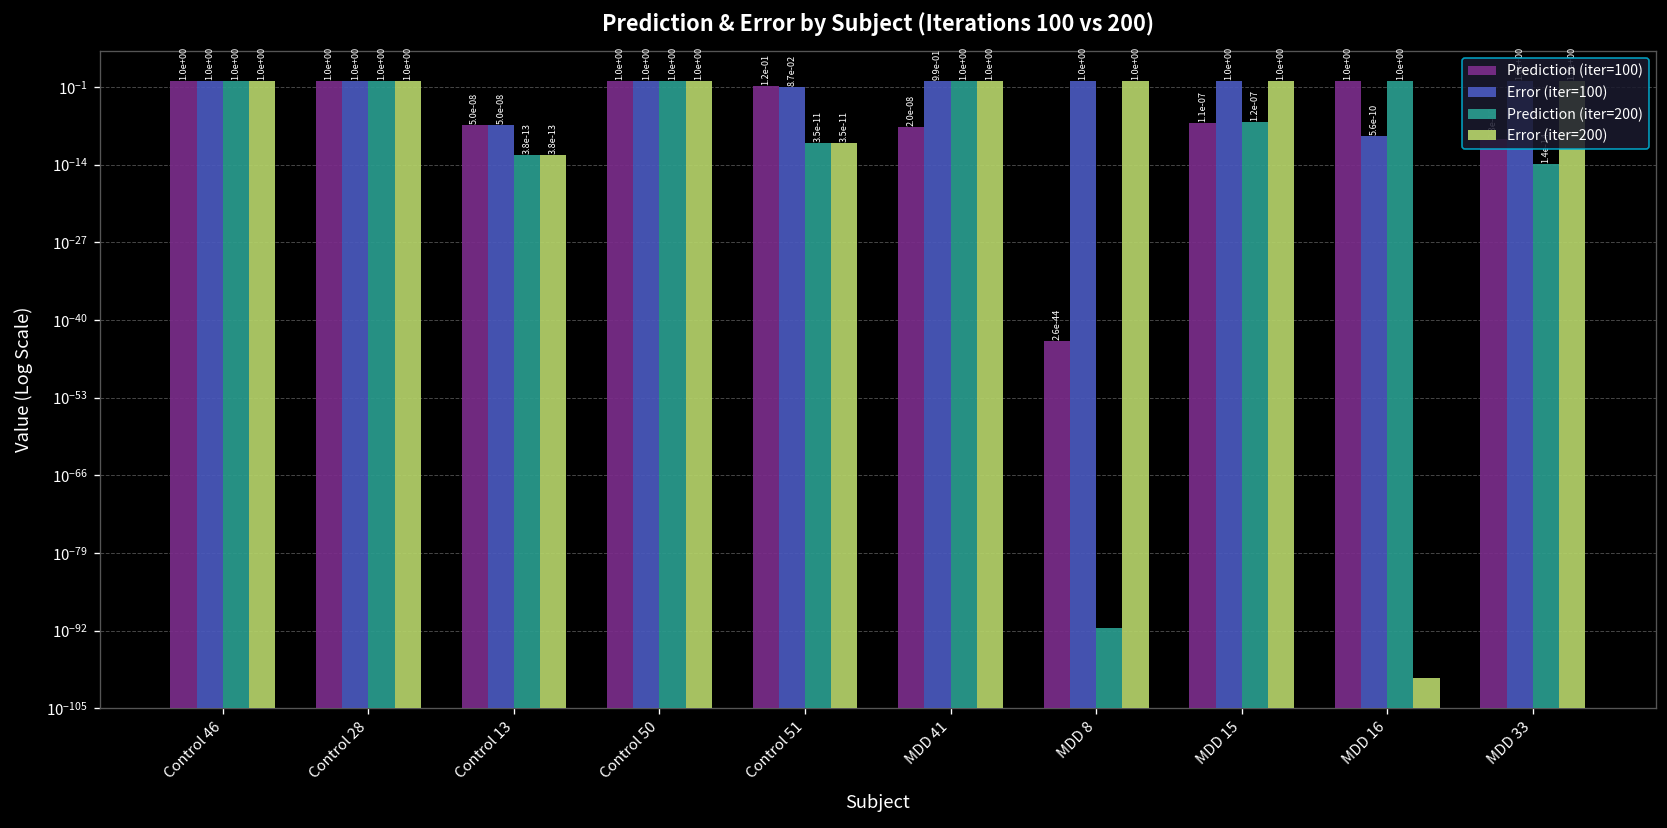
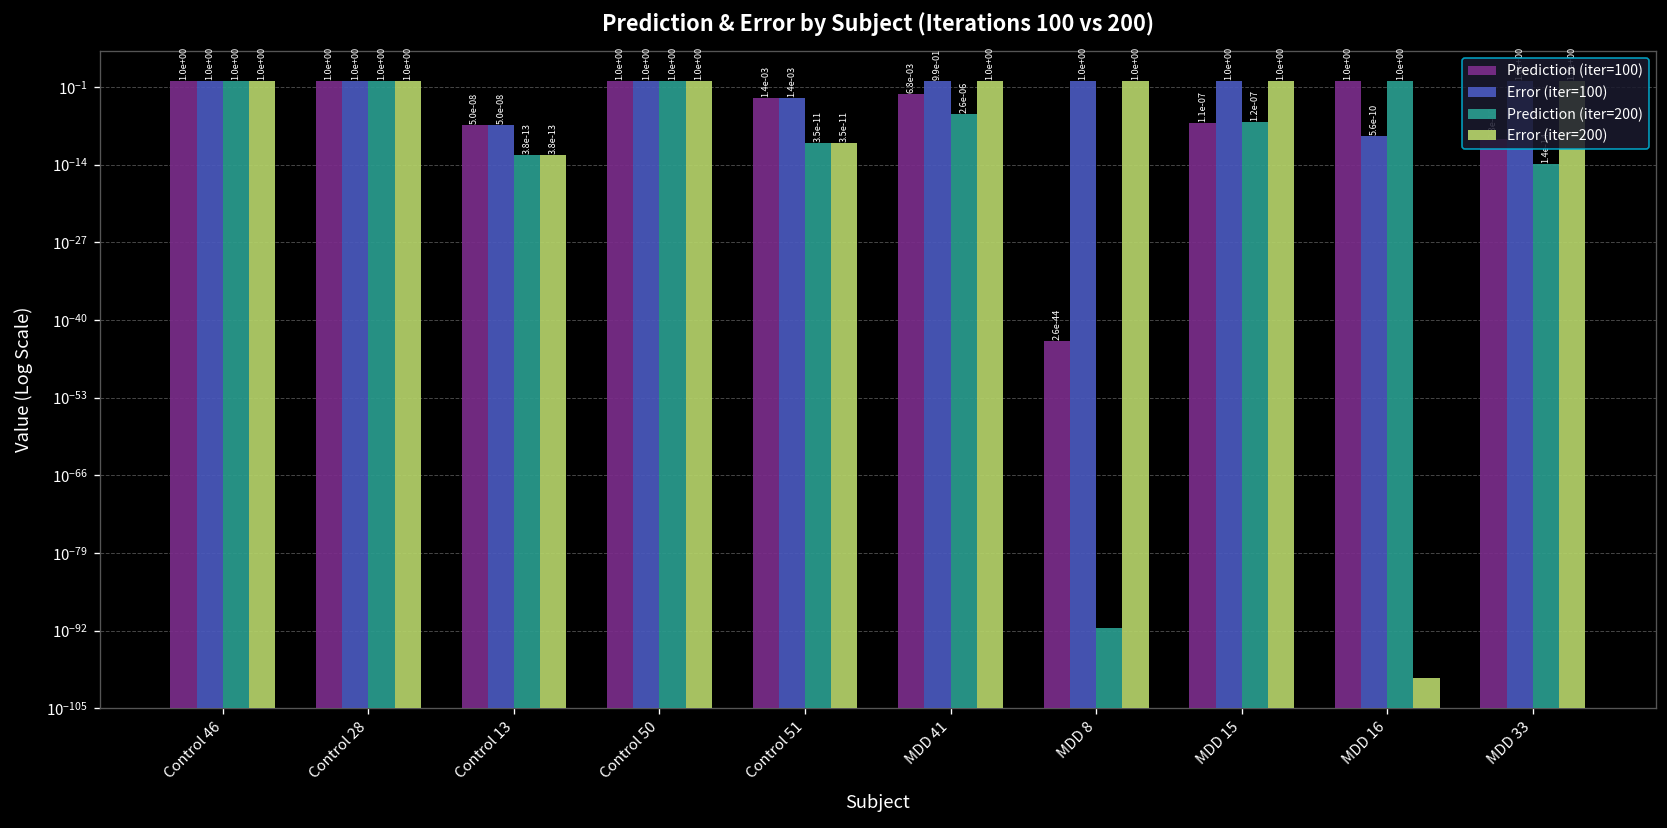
  {
    "Prediction (iter=100)": {
      "Control 46": "1.0e+00",
      "Control 28": "1.0e+00",
      "Control 13": "5.0e-08",
      "Control 50": "1.0e+00",
-     "Control 51": "1.2e-01",
-     "MDD 41": "2.0e-08",
+     "Control 51": "1.4e-03",
+     "MDD 41": "6.8e-03",
      "MDD 8": "2.6e-44",
      "MDD 15": "1.1e-07",
      "MDD 16": "1.0e+00"
    },
    "Error (iter=100)": {
      "Control 46": "1.0e+00",
      "Control 28": "1.0e+00",
      "Control 13": "5.0e-08",
      "Control 50": "1.0e+00",
-     "Control 51": "8.7e-02",
+     "Control 51": "1.4e-03",
      "MDD 41": "9.9e-01",
      "MDD 8": "1.0e+00",
      "MDD 15": "1.0e+00",
      "MDD 16": "5.6e-10"
    },
    "Prediction (iter=200)": {
      "Control 46": "1.0e+00",
      "Control 28": "1.0e+00",
      "Control 13": "3.8e-13",
      "Control 50": "1.0e+00",
      "Control 51": "3.5e-11",
-     "MDD 41": "1.0e+00",
+     "MDD 41": "2.6e-06",
      "MDD 15": "1.2e-07",
      "MDD 16": "1.0e+00"
    },
    "Error (iter=200)": {
      "Control 46": "1.0e+00",
      "Control 28": "1.0e+00",
      "Control 13": "3.8e-13",
      "Control 50": "1.0e+00",
      "Control 51": "3.5e-11",
      "MDD 41": "1.0e+00",
      "MDD 8": "1.0e+00",
      "MDD 15": "1.0e+00"
    }
  }
